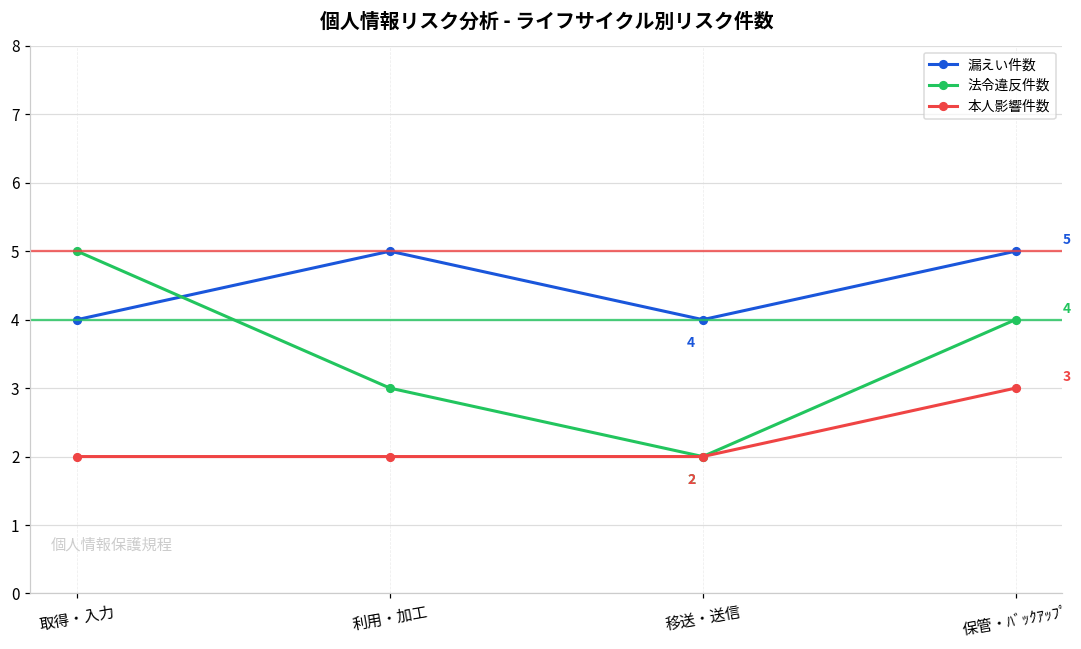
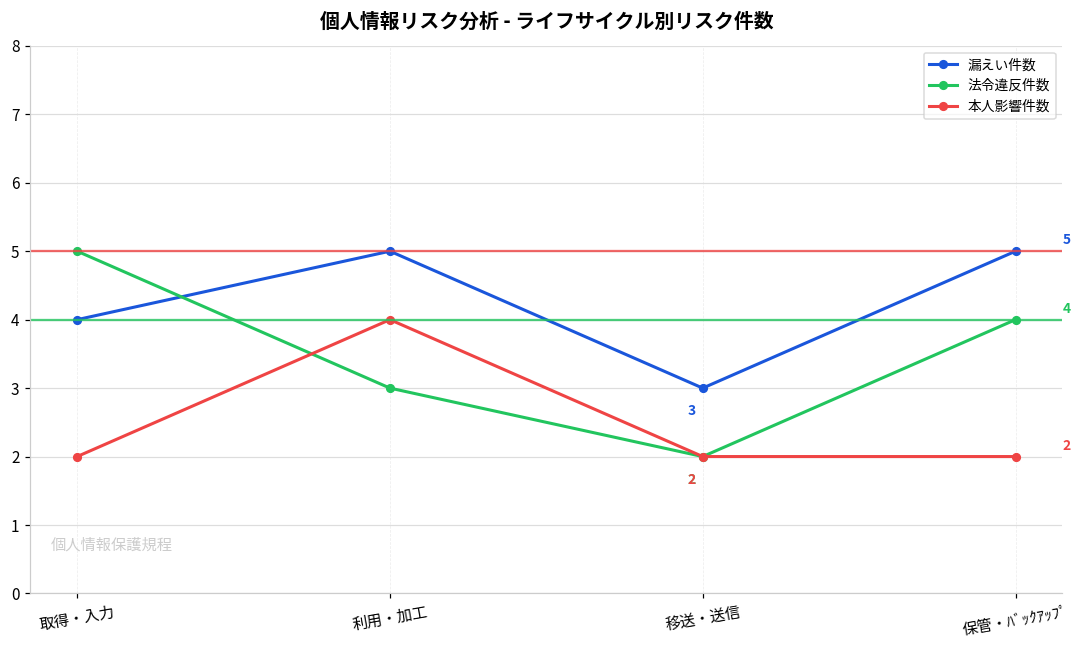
  {
    "漏えい件数": {
-     "移送・送信": 4
+     "移送・送信": 3
    },
    "法令違反件数": {
      "取得・入力": 5,
      "利用・加工": 3,
      "保管・ﾊﾞｯｸｱｯﾌﾟ": 4
    },
    "本人影響件数": {
-     "利用・加工": 2,
-     "保管・ﾊﾞｯｸｱｯﾌﾟ": 3
+     "利用・加工": 4,
+     "保管・ﾊﾞｯｸｱｯﾌﾟ": 2
    }
  }
